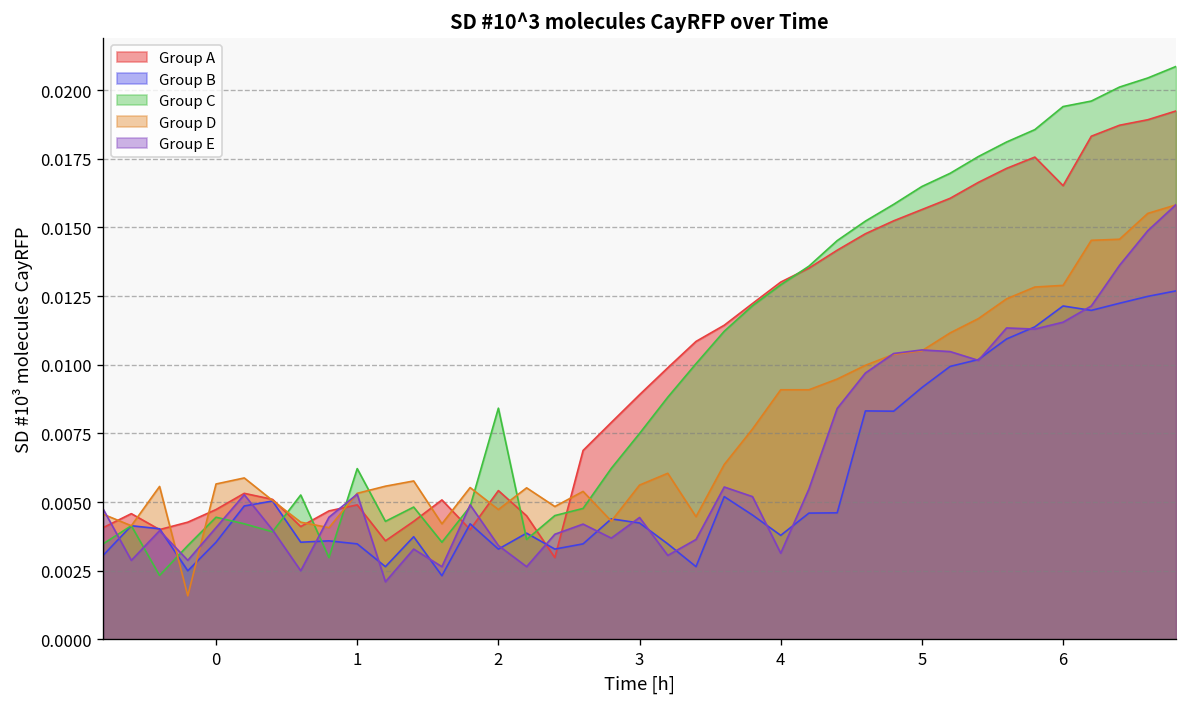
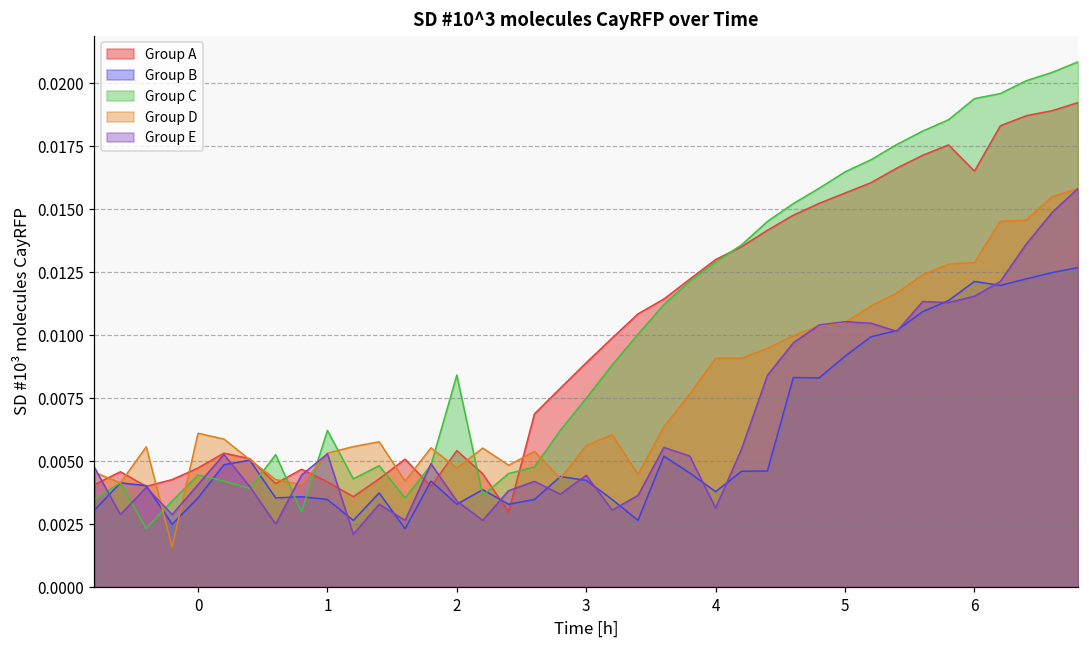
  {
    "Group A": {
      "0": 0.0047,
-     "1": 0.0049,
+     "1": 0.0042,
      "2": 0.0054,
      "3": 0.0089,
      "5": 0.0157,
      "6": 0.0165
    },
    "Group C": {
      "0": 0.0045,
      "1": 0.0062,
      "2": 0.0084,
      "3": 0.0075,
      "5": 0.0165,
      "6": 0.0194
    },
    "Group D": {
-     "0": 0.0057,
+     "0": 0.0061,
      "2": 0.0047,
      "3": 0.0056,
      "4": 0.0091,
      "6": 0.0129
    }
  }
